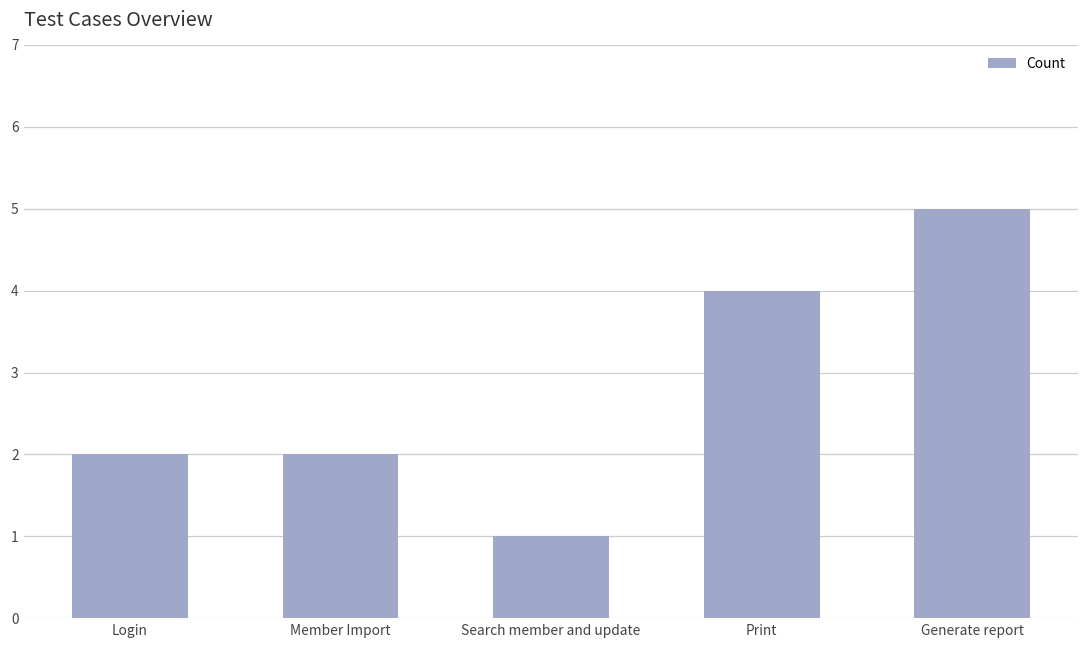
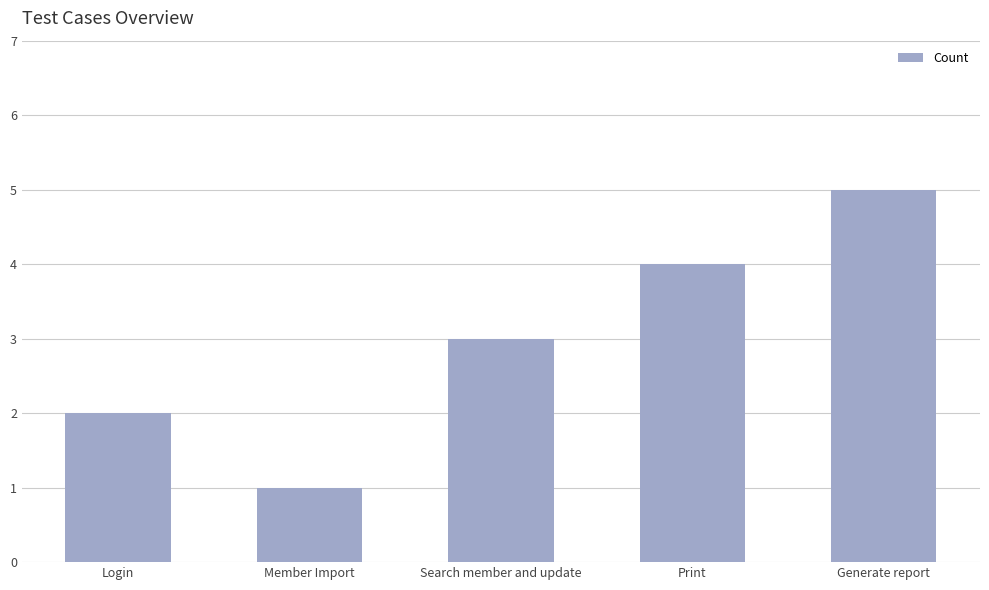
  {
    "Login": 2,
-   "Member Import": 2,
-   "Search member and update": 1,
+   "Member Import": 1,
+   "Search member and update": 3,
    "Print": 4,
    "Generate report": 5
  }
